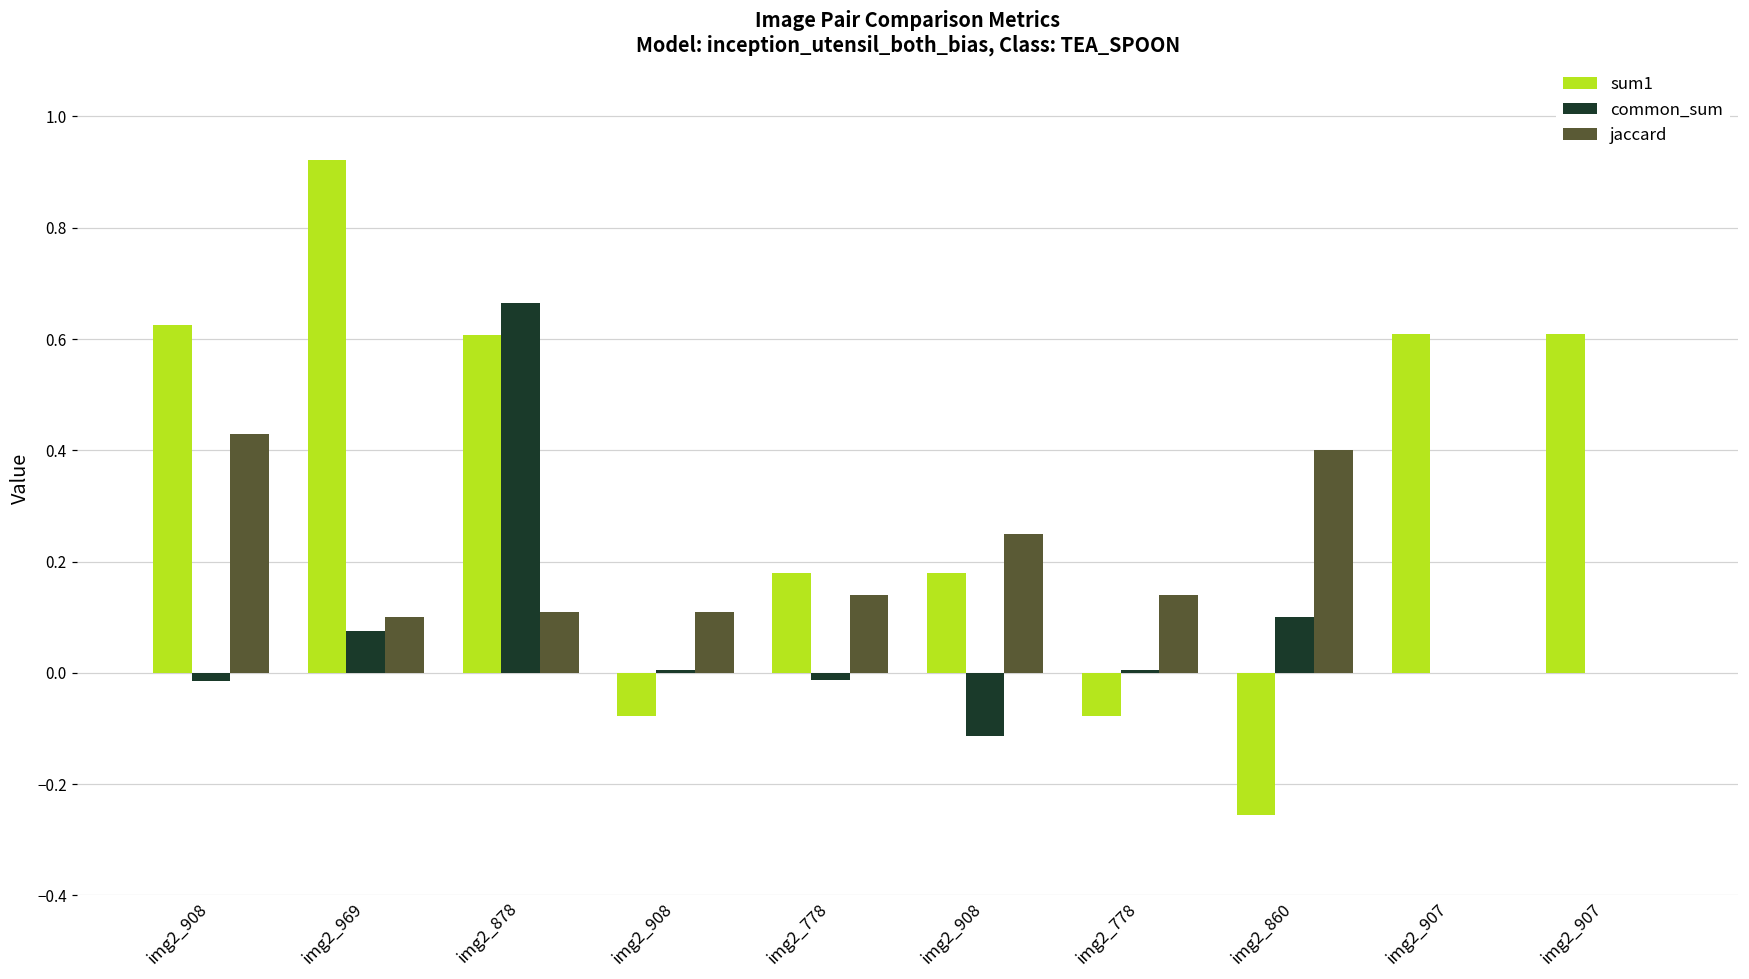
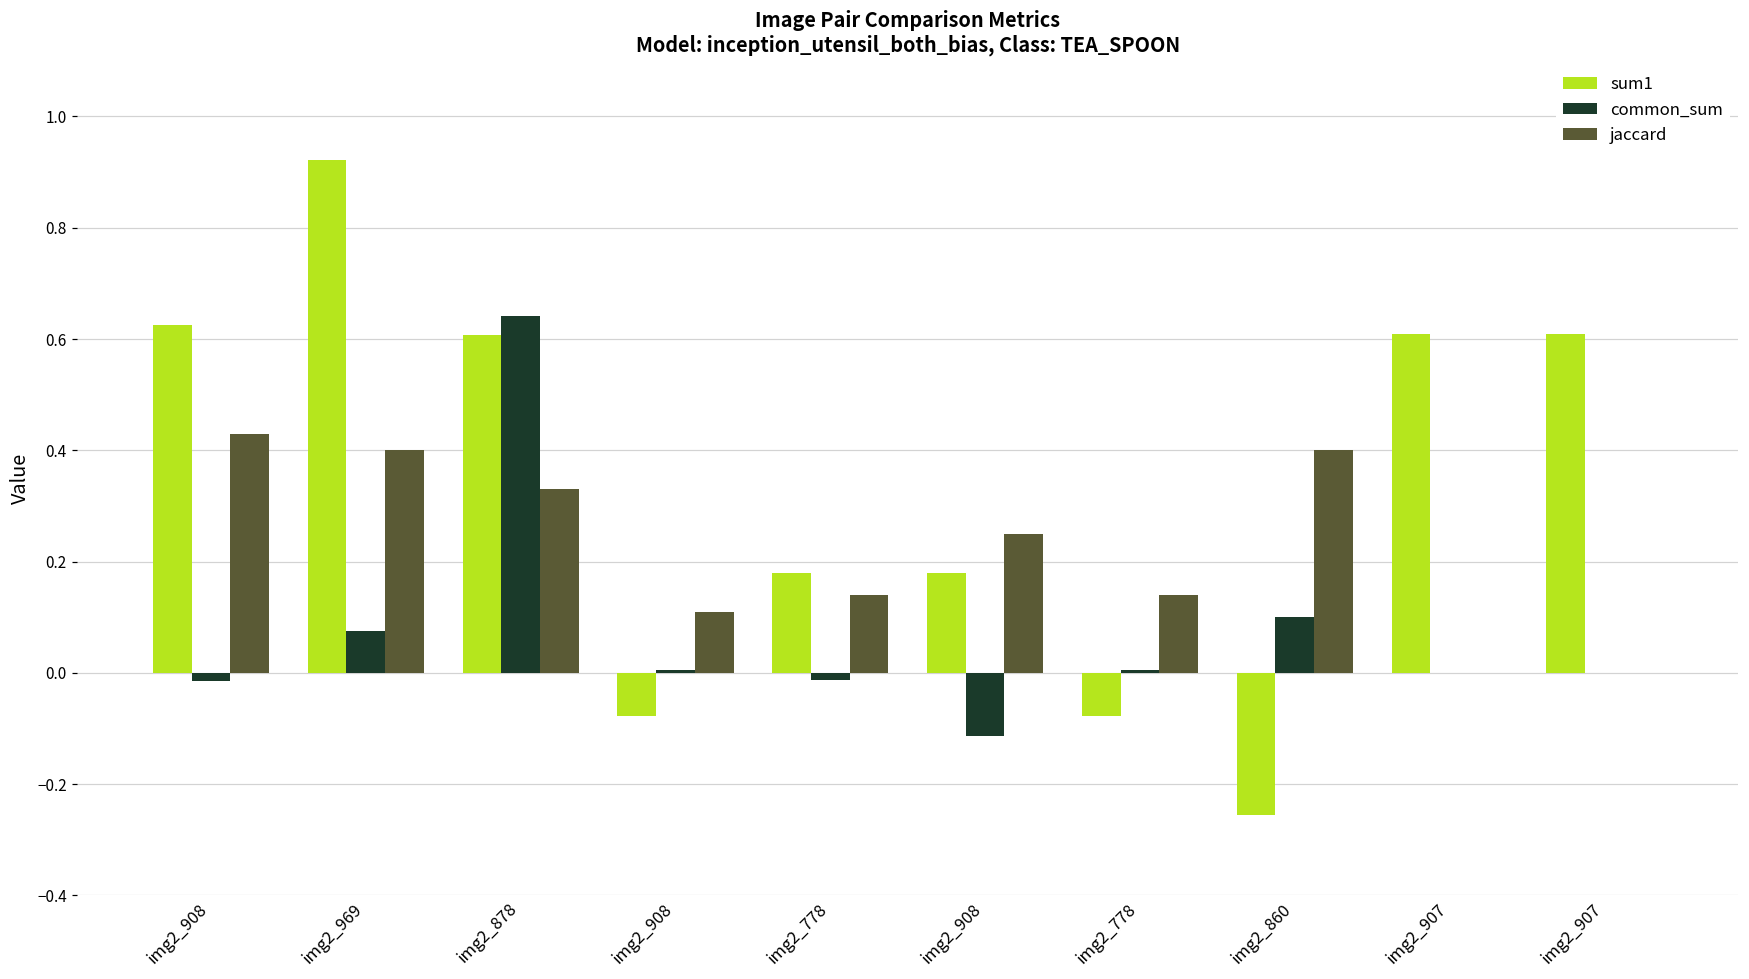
  {
    "sum1": {
      "img2_969": 0.92,
      "img2_878": 0.61,
      "img2_860": -0.26
    },
    "common_sum": {
      "img2_969": 0.07,
-     "img2_878": 0.67,
+     "img2_878": 0.64,
      "img2_860": 0.10
    },
    "jaccard": {
-     "img2_969": 0.1,
-     "img2_878": 0.11,
+     "img2_969": 0.4,
+     "img2_878": 0.33,
      "img2_860": 0.40
    }
  }
